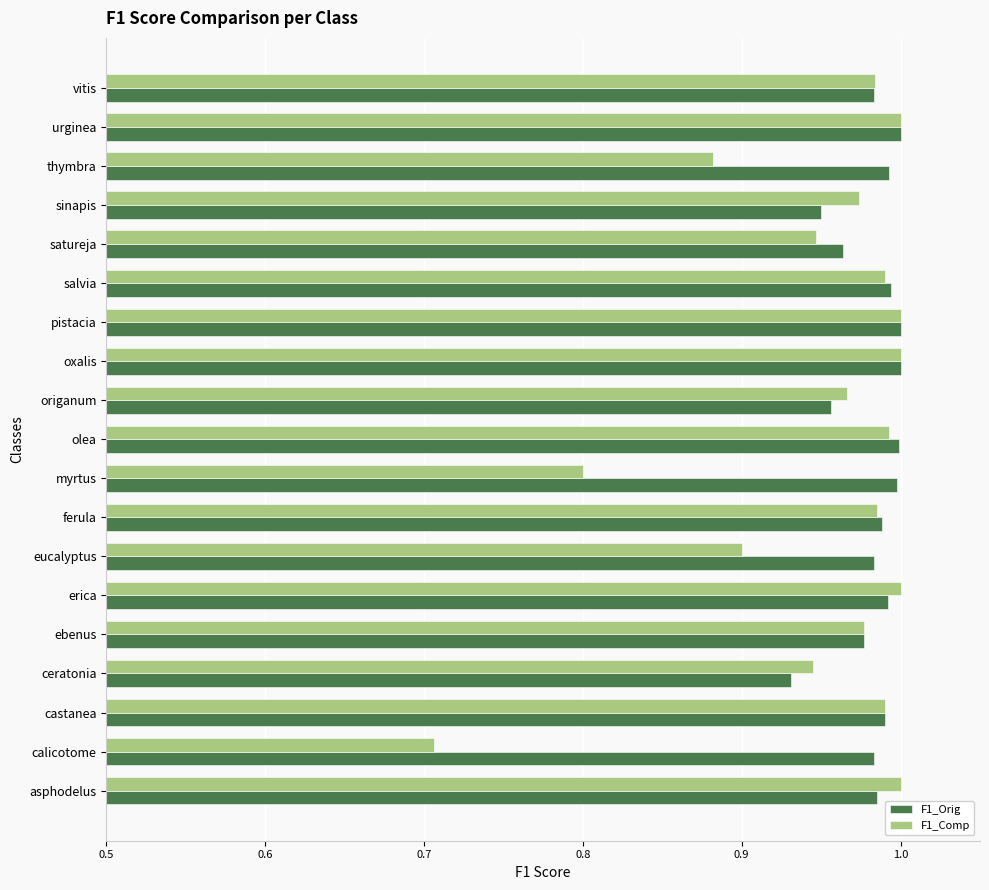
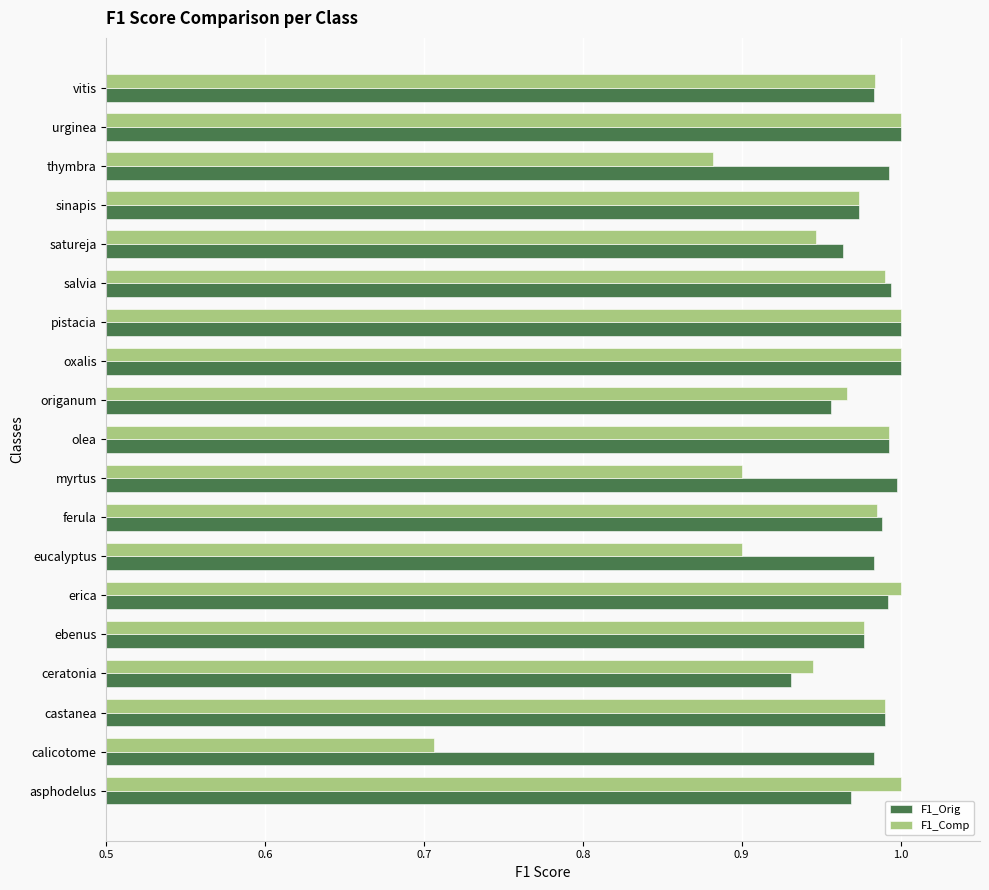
  {
    "F1_Orig": {
      "vitis": 0.983,
      "urginea": 1.000,
      "thymbra": 0.993,
-     "sinapis": 0.950,
+     "sinapis": 0.974,
      "satureja": 0.964,
      "salvia": 0.994,
      "pistacia": 1.000,
      "oxalis": 1.000,
      "origanum": 0.956,
-     "olea": 0.999,
+     "olea": 0.993,
      "myrtus": 0.998,
      "ferula": 0.988,
      "eucalyptus": 0.983,
      "erica": 0.992,
      "ebenus": 0.977,
      "ceratonia": 0.931,
      "castanea": 0.990,
      "calicotome": 0.983,
-     "asphodelus": 0.985
+     "asphodelus": 0.969
    },
    "F1_Comp": {
      "vitis": 0.984,
      "urginea": 1.0,
      "thymbra": 0.882,
      "sinapis": 0.974,
      "satureja": 0.947,
      "salvia": 0.990,
      "pistacia": 1.0,
      "oxalis": 1.0,
      "origanum": 0.966,
      "olea": 0.993,
-     "myrtus": 0.8,
+     "myrtus": 0.9,
      "ferula": 0.985,
      "eucalyptus": 0.9,
      "erica": 1.0,
      "ebenus": 0.977,
      "ceratonia": 0.945,
      "castanea": 0.990,
      "calicotome": 0.706,
      "asphodelus": 1.0
    }
  }
